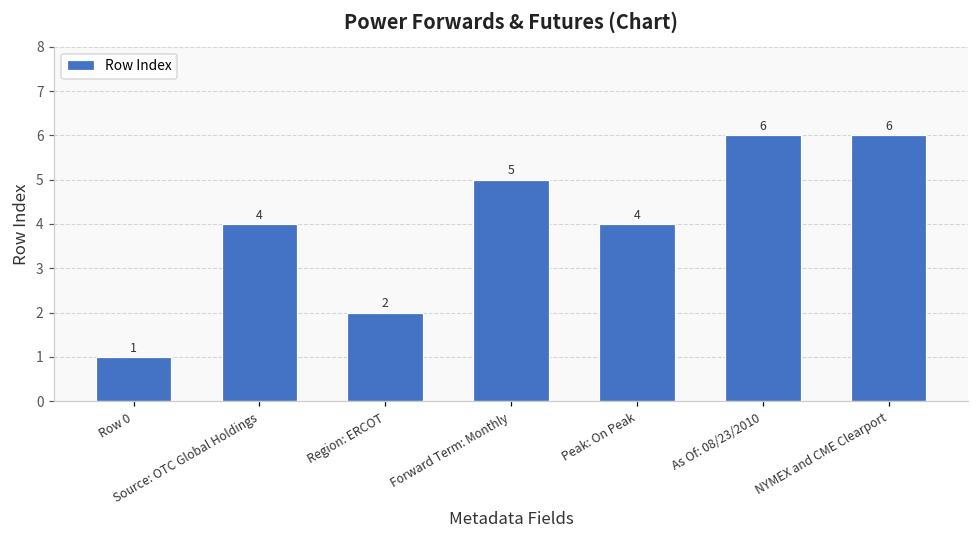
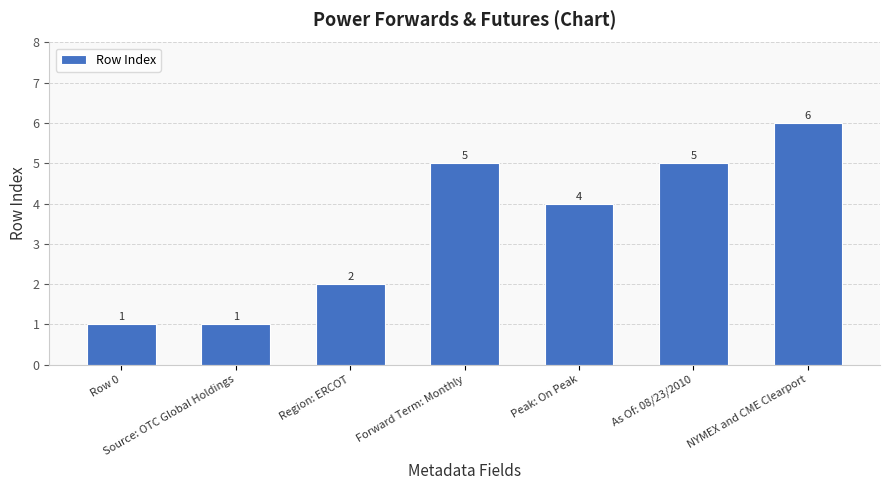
  {
    "Row 0": 1,
-   "Source: OTC Global Holdings": 4,
+   "Source: OTC Global Holdings": 1,
    "Region: ERCOT": 2,
    "Forward Term: Monthly": 5,
    "Peak: On Peak": 4,
-   "As Of: 08/23/2010": 6,
+   "As Of: 08/23/2010": 5,
    "NYMEX and CME Clearport": 6
  }
